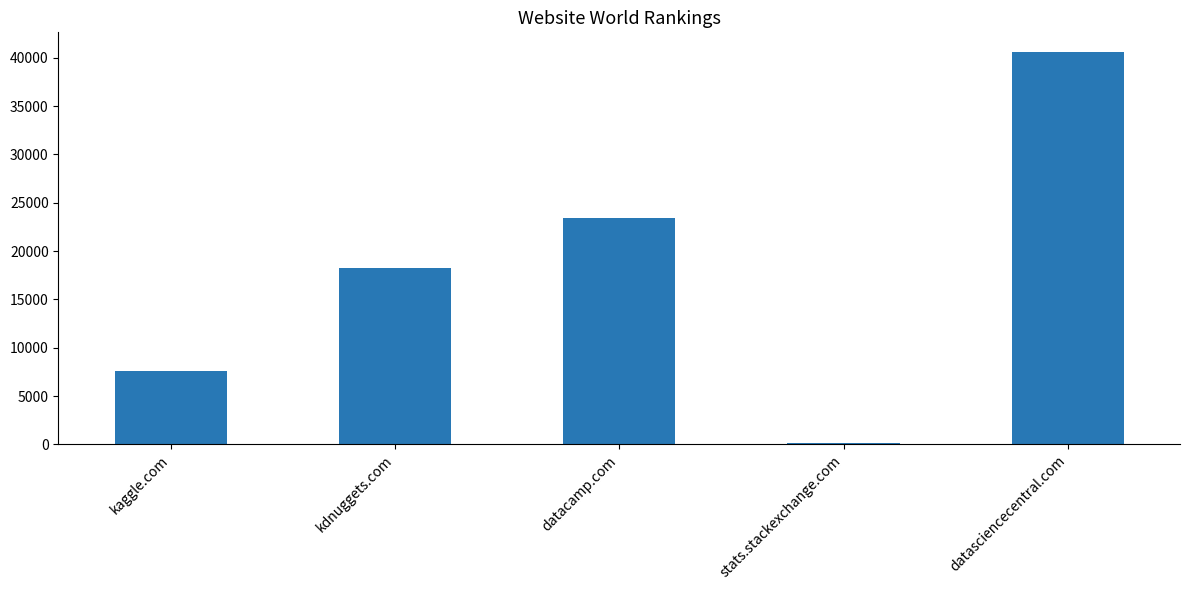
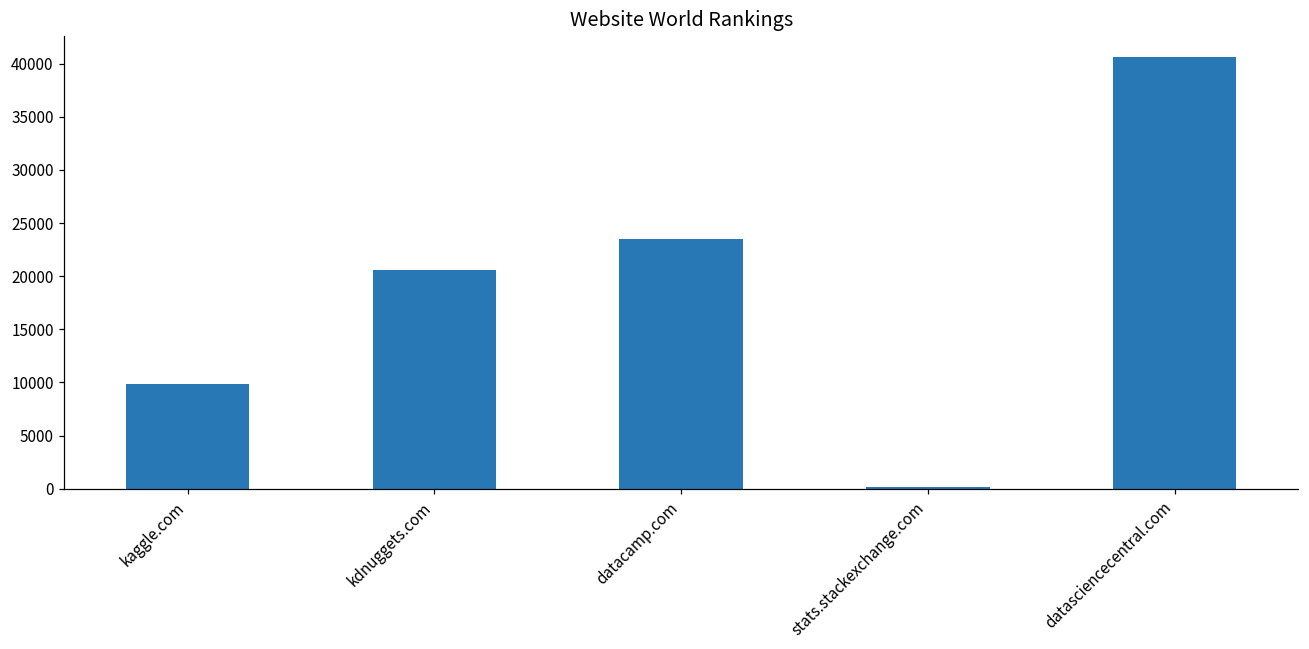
  {
-   "kaggle.com": 8000,
-   "kdnuggets.com": 18000,
+   "kaggle.com": 10000,
+   "kdnuggets.com": 21000,
    "datacamp.com": 23000,
    "datasciencecentral.com": 41000
  }
